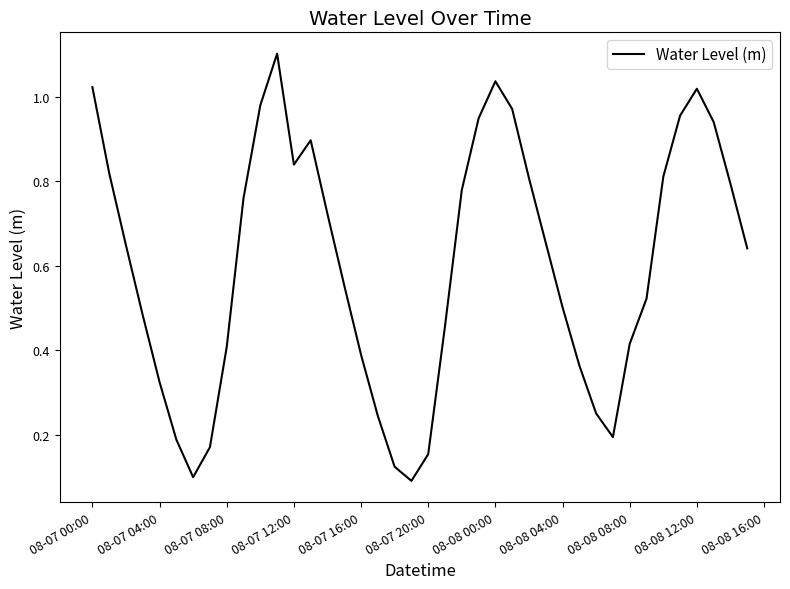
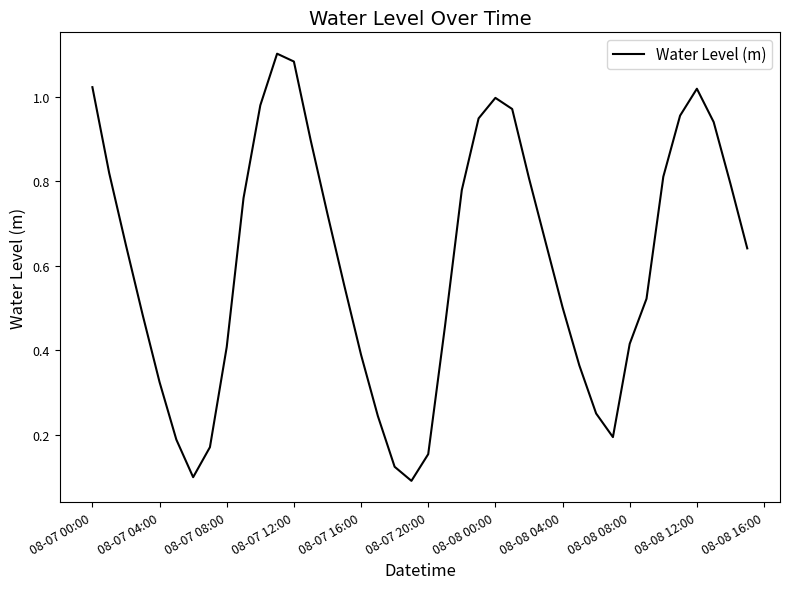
  {
    "08-07 00:00": 1.02,
    "08-07 04:00": 0.33,
    "08-07 08:00": 0.41,
-   "08-07 12:00": 0.84,
+   "08-07 12:00": 1.08,
    "08-07 16:00": 0.39,
    "08-07 20:00": 0.15,
-   "08-08 00:00": 1.04,
+   "08-08 00:00": 1.00,
    "08-08 04:00": 0.50,
    "08-08 08:00": 0.42,
    "08-08 12:00": 1.02
  }
